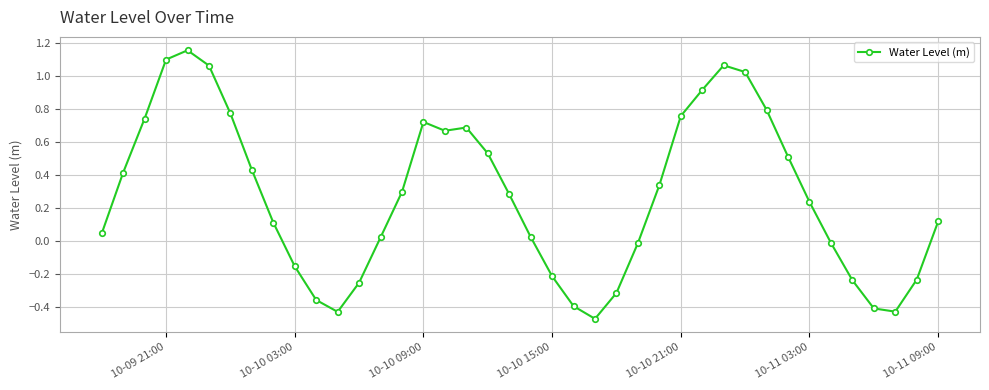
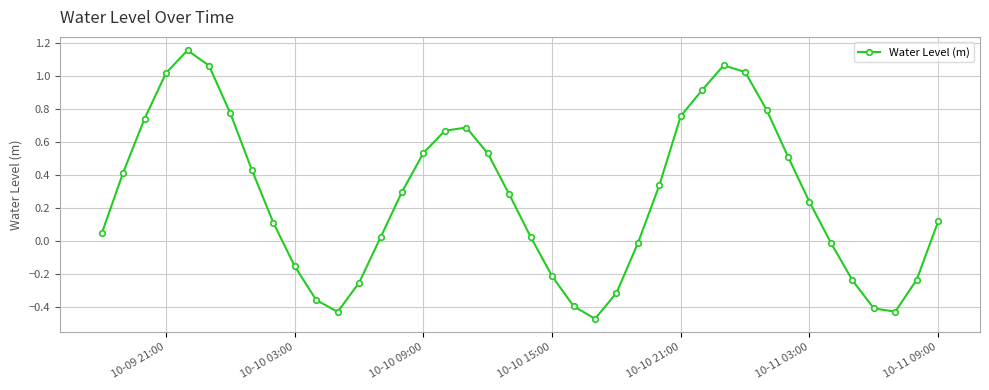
  {
-   "10-09 21:00": 1.10,
+   "10-09 21:00": 1.02,
    "10-10 03:00": -0.15,
-   "10-10 09:00": 0.72,
+   "10-10 09:00": 0.53,
    "10-10 15:00": -0.21,
    "10-10 21:00": 0.76,
    "10-11 03:00": 0.24,
    "10-11 09:00": 0.12
  }
